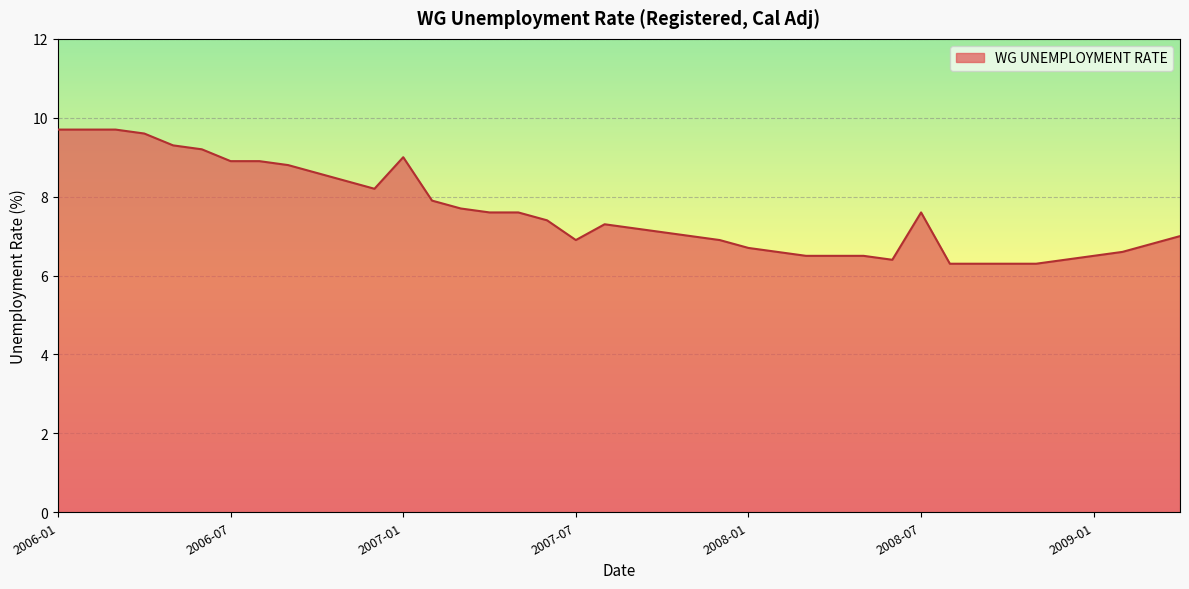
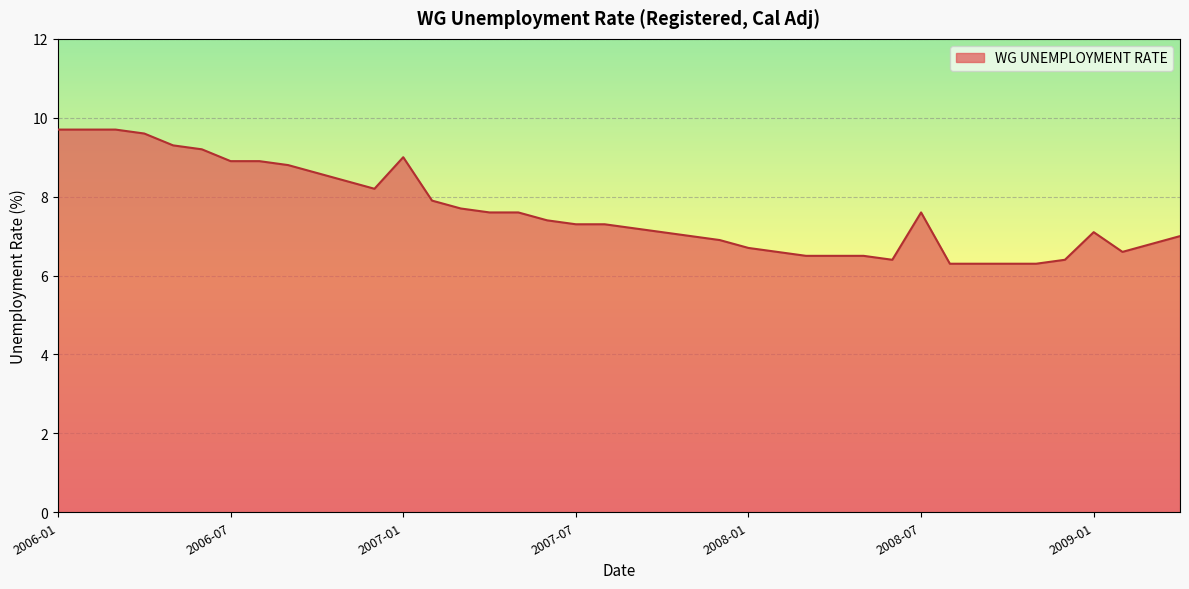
  {
    "2006-01": 9.7,
    "2006-07": 8.9,
    "2007-01": 9.0,
-   "2007-07": 6.9,
+   "2007-07": 7.3,
    "2008-01": 6.7,
    "2008-07": 7.6,
-   "2009-01": 6.5
+   "2009-01": 7.1
  }
